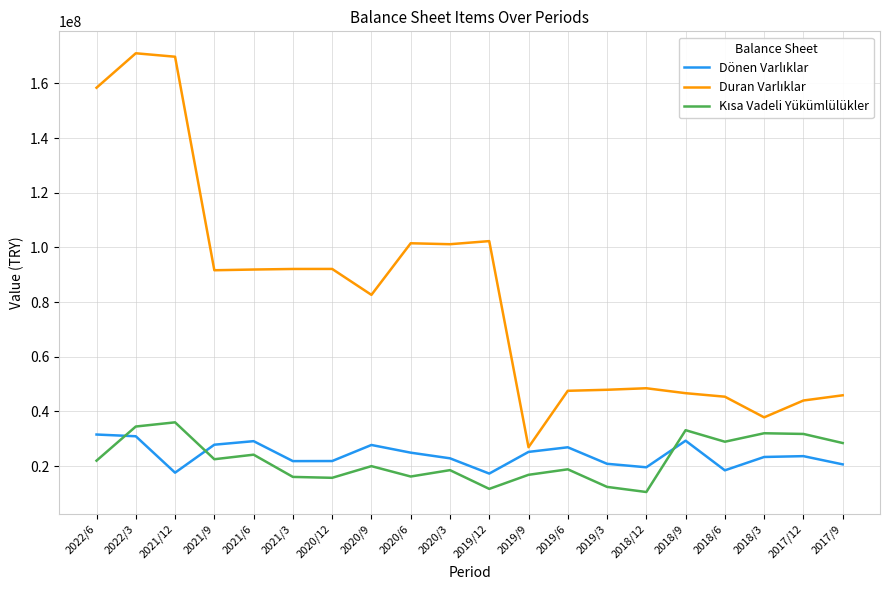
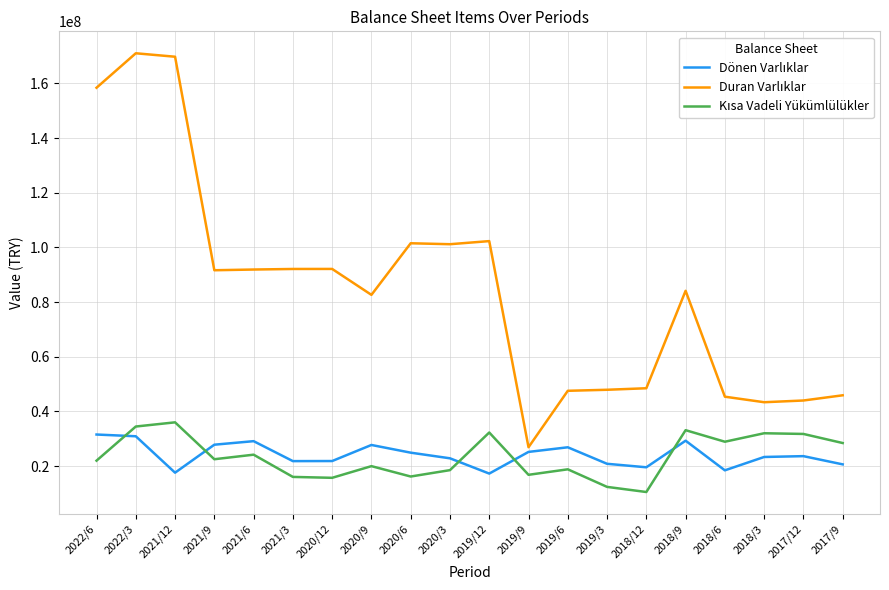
  {
    "Dönen Varlıklar": {
      "2022/6": 32000000,
      "2022/3": 31000000,
      "2021/12": 18000000,
      "2021/9": 28000000,
      "2021/6": 29000000,
      "2021/3": 22000000,
      "2020/12": 22000000,
      "2020/9": 28000000,
      "2020/6": 25000000,
      "2020/3": 23000000,
      "2019/12": 17000000,
      "2019/9": 25000000,
      "2019/6": 27000000,
      "2019/3": 21000000,
      "2018/12": 20000000,
      "2018/9": 29000000,
      "2018/6": 18000000,
      "2018/3": 23000000,
      "2017/12": 24000000,
      "2017/9": 21000000
    },
    "Duran Varlıklar": {
      "2022/6": 158000000,
      "2022/3": 171000000,
      "2021/12": 170000000,
      "2021/9": 92000000,
      "2021/6": 92000000,
      "2021/3": 92000000,
      "2020/12": 92000000,
      "2020/9": 83000000,
      "2020/6": 101000000,
      "2020/3": 101000000,
      "2019/12": 102000000,
      "2019/9": 27000000,
      "2019/6": 48000000,
      "2019/3": 48000000,
      "2018/12": 48000000,
-     "2018/9": 47000000,
+     "2018/9": 84000000,
      "2018/6": 45000000,
-     "2018/3": 38000000,
+     "2018/3": 43000000,
      "2017/12": 44000000,
      "2017/9": 46000000
    },
    "Kısa Vadeli Yükümlülükler": {
      "2022/6": 22000000,
      "2022/3": 34000000,
      "2021/12": 36000000,
      "2021/9": 22000000,
      "2021/6": 24000000,
      "2021/3": 16000000,
      "2020/12": 16000000,
      "2020/9": 20000000,
      "2020/6": 16000000,
      "2020/3": 19000000,
-     "2019/12": 12000000,
+     "2019/12": 32000000,
      "2019/9": 17000000,
      "2019/6": 19000000,
      "2019/3": 12000000,
      "2018/12": 11000000,
      "2018/9": 33000000,
      "2018/6": 29000000,
      "2018/3": 32000000,
      "2017/12": 32000000,
      "2017/9": 28000000
    }
  }
